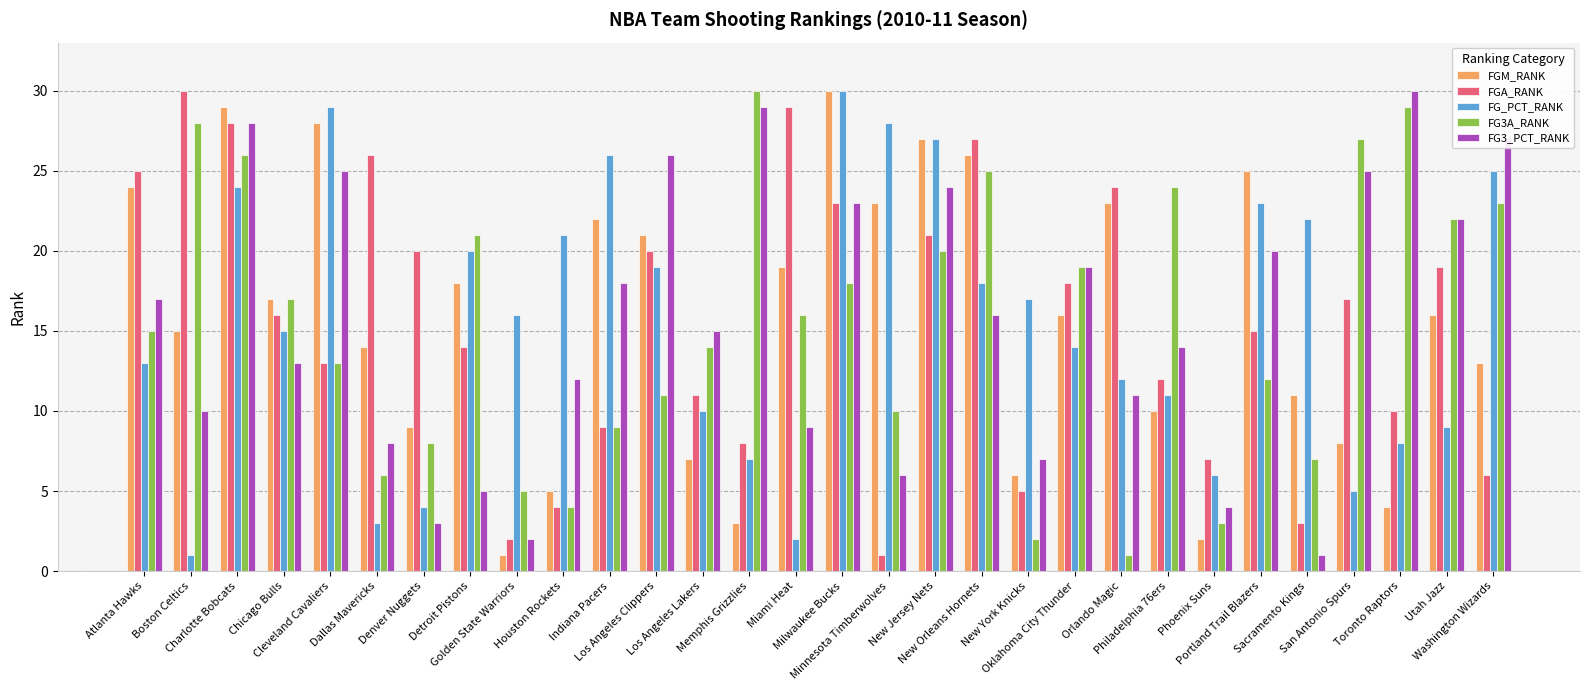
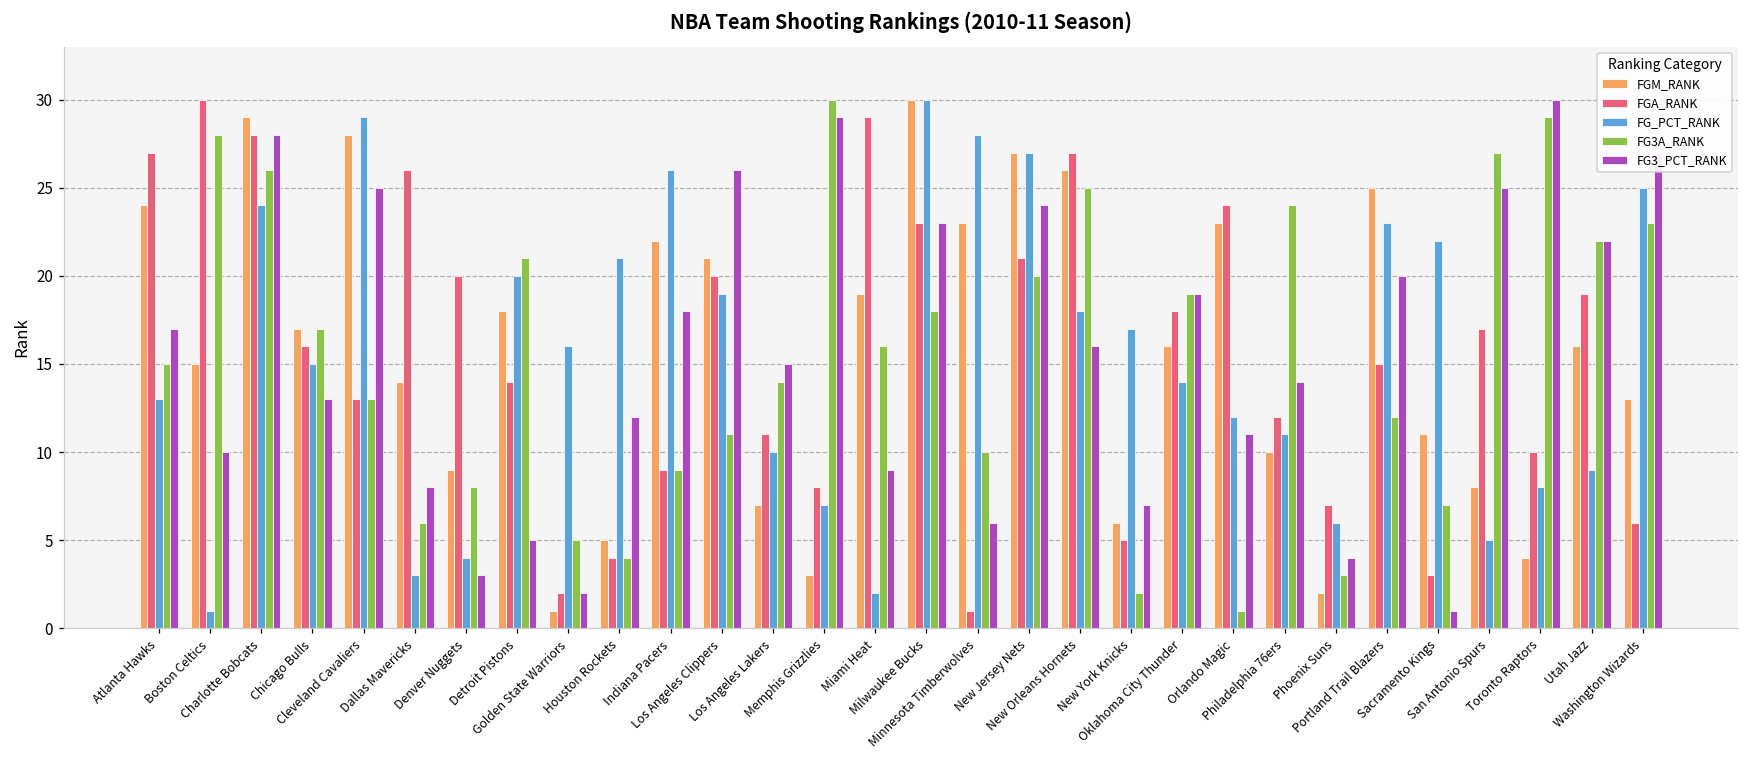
  {
    "FGM_RANK": {
      "Atlanta Hawks": 24,
      "Boston Celtics": 15,
      "Charlotte Bobcats": 29,
      "Chicago Bulls": 17,
      "Cleveland Cavaliers": 28,
      "Dallas Mavericks": 14,
      "Denver Nuggets": 9,
      "Detroit Pistons": 18,
      "Golden State Warriors": 1,
      "Houston Rockets": 5,
      "Indiana Pacers": 22,
      "Los Angeles Clippers": 21,
      "Los Angeles Lakers": 7,
      "Memphis Grizzlies": 3,
      "Miami Heat": 19,
      "Milwaukee Bucks": 30,
      "Minnesota Timberwolves": 23,
      "New Jersey Nets": 27,
      "New Orleans Hornets": 26,
      "New York Knicks": 6,
      "Oklahoma City Thunder": 16,
      "Orlando Magic": 23,
      "Philadelphia 76ers": 10,
      "Phoenix Suns": 2,
      "Portland Trail Blazers": 25,
      "Sacramento Kings": 11,
      "San Antonio Spurs": 8,
      "Toronto Raptors": 4,
      "Utah Jazz": 16,
      "Washington Wizards": 13
    },
    "FGA_RANK": {
-     "Atlanta Hawks": 25,
+     "Atlanta Hawks": 27,
      "Boston Celtics": 30,
      "Charlotte Bobcats": 28,
      "Chicago Bulls": 16,
      "Cleveland Cavaliers": 13,
      "Dallas Mavericks": 26,
      "Denver Nuggets": 20,
      "Detroit Pistons": 14,
      "Golden State Warriors": 2,
      "Houston Rockets": 4,
      "Indiana Pacers": 9,
      "Los Angeles Clippers": 20,
      "Los Angeles Lakers": 11,
      "Memphis Grizzlies": 8,
      "Miami Heat": 29,
      "Milwaukee Bucks": 23,
      "Minnesota Timberwolves": 1,
      "New Jersey Nets": 21,
      "New Orleans Hornets": 27,
      "New York Knicks": 5,
      "Oklahoma City Thunder": 18,
      "Orlando Magic": 24,
      "Philadelphia 76ers": 12,
      "Phoenix Suns": 7,
      "Portland Trail Blazers": 15,
      "Sacramento Kings": 3,
      "San Antonio Spurs": 17,
      "Toronto Raptors": 10,
      "Utah Jazz": 19,
      "Washington Wizards": 6
    },
    "FG_PCT_RANK": {
      "Atlanta Hawks": 13,
      "Boston Celtics": 1,
      "Charlotte Bobcats": 24,
      "Chicago Bulls": 15,
      "Cleveland Cavaliers": 29,
      "Dallas Mavericks": 3,
      "Denver Nuggets": 4,
      "Detroit Pistons": 20,
      "Golden State Warriors": 16,
      "Houston Rockets": 21,
      "Indiana Pacers": 26,
      "Los Angeles Clippers": 19,
      "Los Angeles Lakers": 10,
      "Memphis Grizzlies": 7,
      "Miami Heat": 2,
      "Milwaukee Bucks": 30,
      "Minnesota Timberwolves": 28,
      "New Jersey Nets": 27,
      "New Orleans Hornets": 18,
      "New York Knicks": 17,
      "Oklahoma City Thunder": 14,
      "Orlando Magic": 12,
      "Philadelphia 76ers": 11,
      "Phoenix Suns": 6,
      "Portland Trail Blazers": 23,
      "Sacramento Kings": 22,
      "San Antonio Spurs": 5,
      "Toronto Raptors": 8,
      "Utah Jazz": 9,
      "Washington Wizards": 25
    },
    "FG3A_RANK": {
      "Atlanta Hawks": 15,
      "Boston Celtics": 28,
      "Charlotte Bobcats": 26,
      "Chicago Bulls": 17,
      "Cleveland Cavaliers": 13,
      "Dallas Mavericks": 6,
      "Denver Nuggets": 8,
      "Detroit Pistons": 21,
      "Golden State Warriors": 5,
      "Houston Rockets": 4,
      "Indiana Pacers": 9,
      "Los Angeles Clippers": 11,
      "Los Angeles Lakers": 14,
      "Memphis Grizzlies": 30,
      "Miami Heat": 16,
      "Milwaukee Bucks": 18,
      "Minnesota Timberwolves": 10,
      "New Jersey Nets": 20,
      "New Orleans Hornets": 25,
      "New York Knicks": 2,
      "Oklahoma City Thunder": 19,
      "Orlando Magic": 1,
      "Philadelphia 76ers": 24,
      "Phoenix Suns": 3,
      "Portland Trail Blazers": 12,
      "Sacramento Kings": 7,
      "San Antonio Spurs": 27,
      "Toronto Raptors": 29,
      "Utah Jazz": 22,
      "Washington Wizards": 23
    },
    "FG3_PCT_RANK": {
      "Atlanta Hawks": 17,
      "Boston Celtics": 10,
      "Charlotte Bobcats": 28,
      "Chicago Bulls": 13,
      "Cleveland Cavaliers": 25,
      "Dallas Mavericks": 8,
      "Denver Nuggets": 3,
      "Detroit Pistons": 5,
      "Golden State Warriors": 2,
      "Houston Rockets": 12,
      "Indiana Pacers": 18,
      "Los Angeles Clippers": 26,
      "Los Angeles Lakers": 15,
      "Memphis Grizzlies": 29,
      "Miami Heat": 9,
      "Milwaukee Bucks": 23,
      "Minnesota Timberwolves": 6,
      "New Jersey Nets": 24,
      "New Orleans Hornets": 16,
      "New York Knicks": 7,
      "Oklahoma City Thunder": 19,
      "Orlando Magic": 11,
      "Philadelphia 76ers": 14,
      "Phoenix Suns": 4,
      "Portland Trail Blazers": 20,
      "Sacramento Kings": 1,
      "San Antonio Spurs": 25,
      "Toronto Raptors": 30,
      "Utah Jazz": 22
    }
  }
